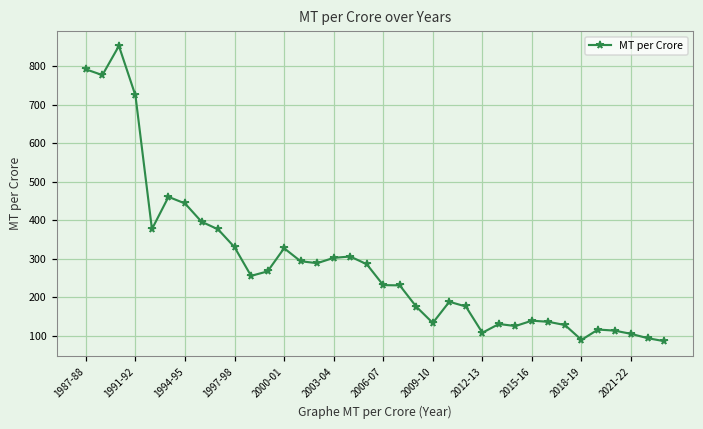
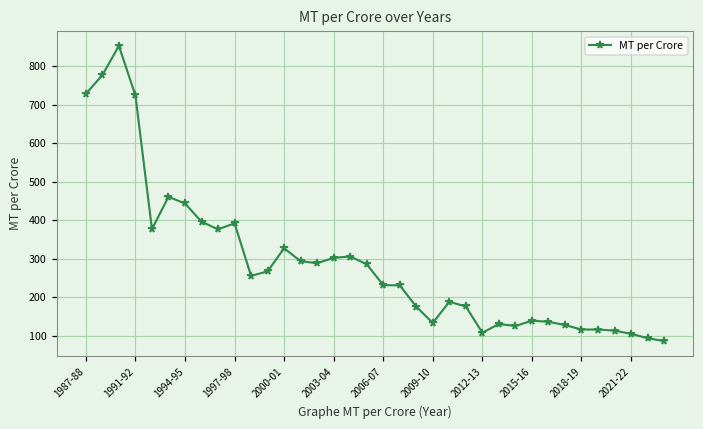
  {
-   "1987-88": 790,
+   "1987-88": 730,
    "1991-92": 720,
    "1994-95": 440,
-   "1997-98": 330,
+   "1997-98": 390,
    "2000-01": 330,
    "2003-04": 300,
    "2006-07": 230,
    "2009-10": 130,
    "2012-13": 110,
    "2015-16": 140,
-   "2018-19": 90,
+   "2018-19": 120,
    "2021-22": 110
  }
